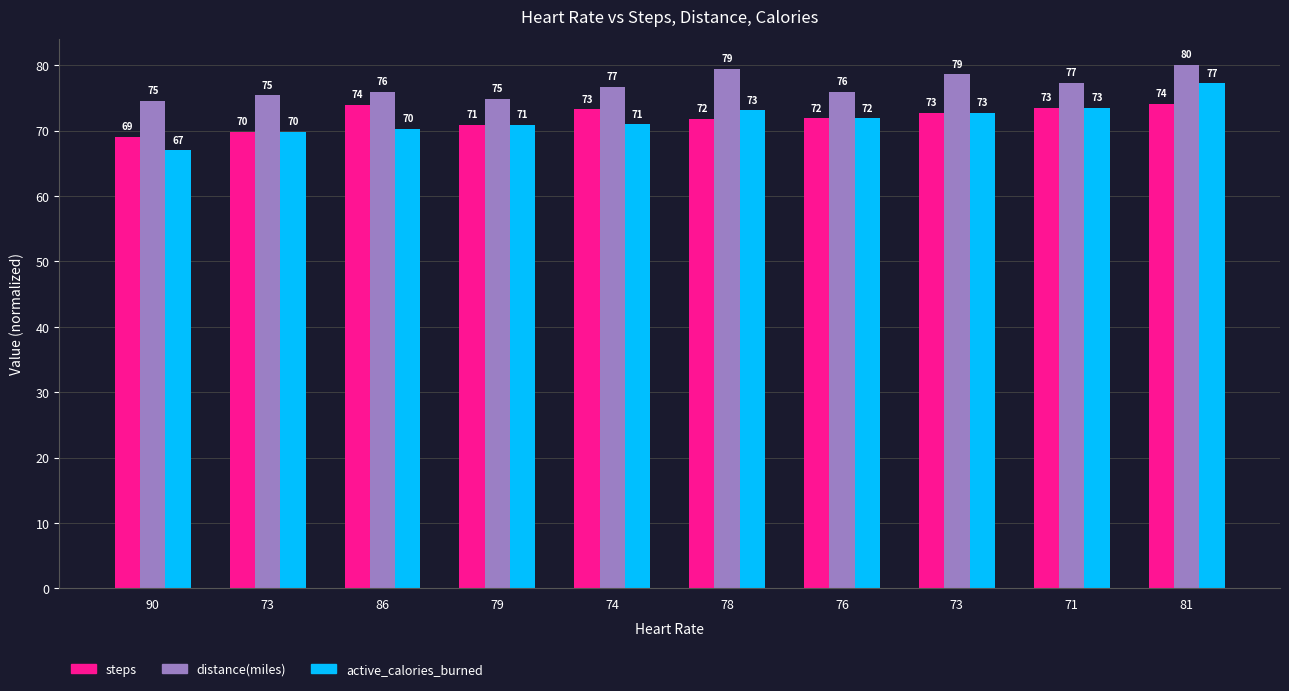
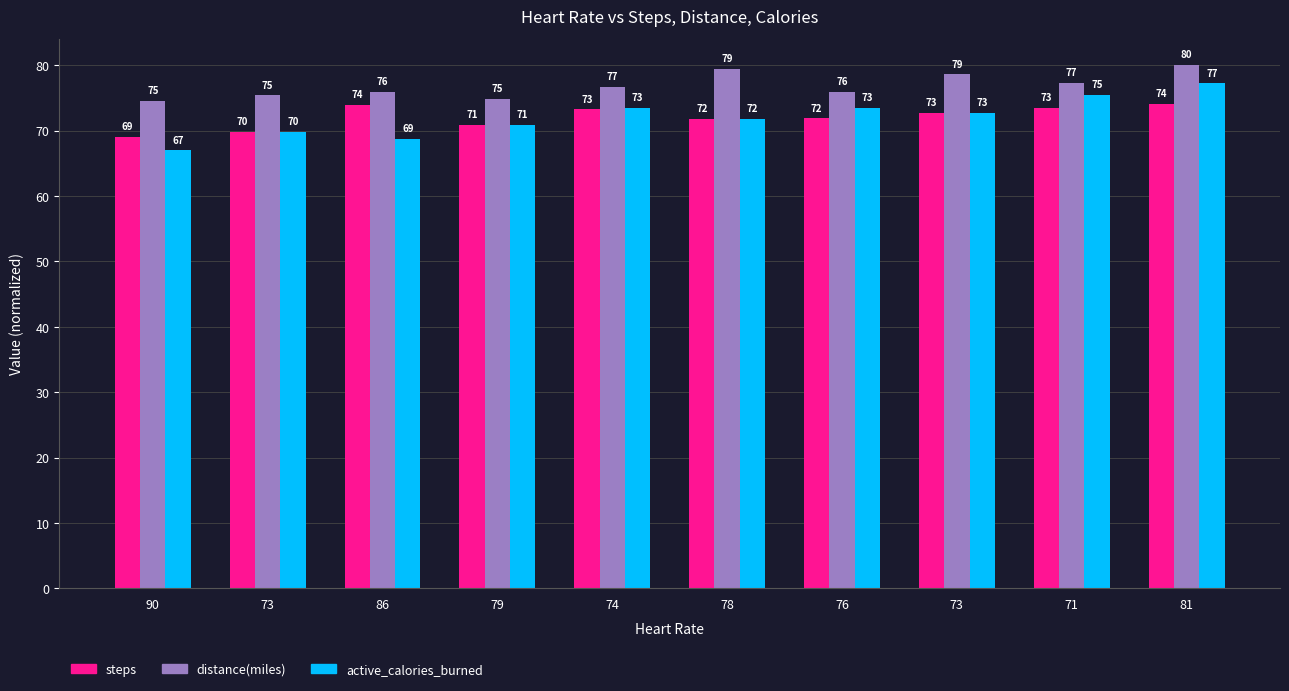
  {
    "steps": {
      "90": 69,
      "86": 74,
      "79": 71,
      "74": 73,
      "78": 72,
      "76": 72,
      "71": 73,
      "81": 74
    },
    "distance(miles)": {
      "90": 75,
      "86": 76,
      "79": 75,
      "74": 77,
      "78": 79,
      "76": 76,
      "71": 77,
      "81": 80
    },
    "active_calories_burned": {
      "90": 67,
-     "86": 70,
+     "86": 69,
      "79": 71,
-     "74": 71,
-     "78": 73,
-     "76": 72,
-     "71": 73,
+     "74": 73,
+     "78": 72,
+     "76": 73,
+     "71": 75,
      "81": 77
    }
  }
